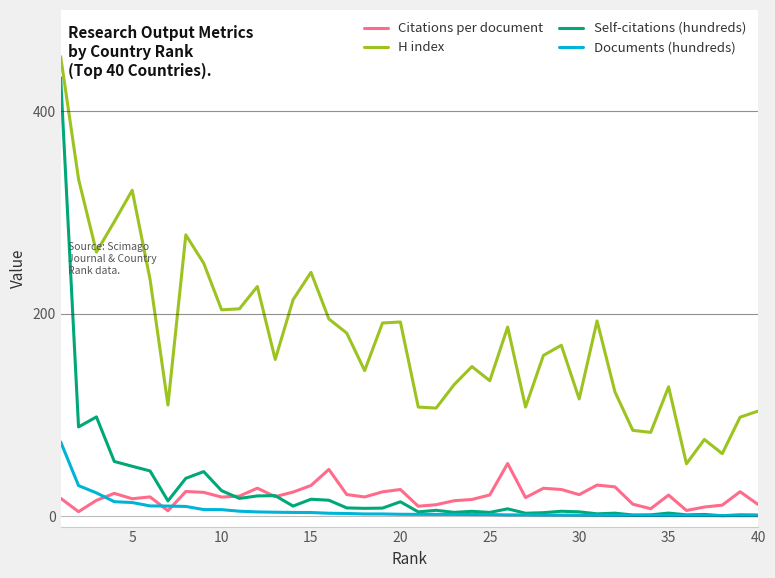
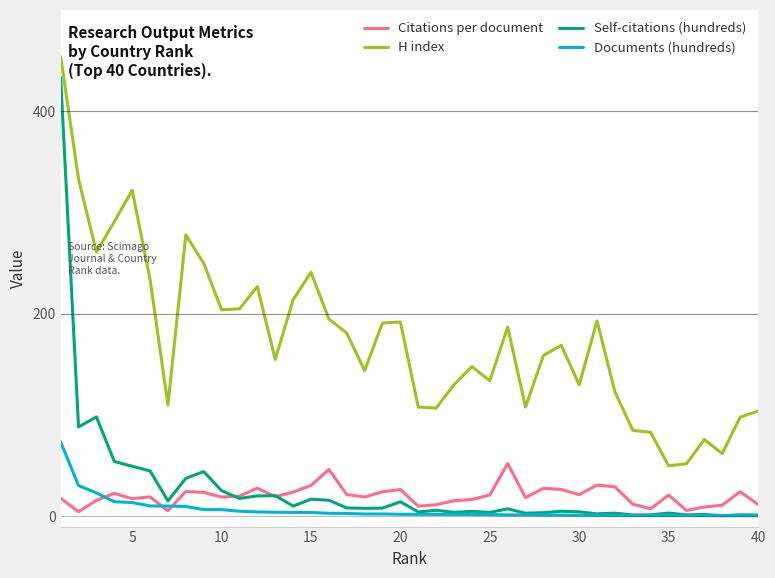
  {
    "Citations per document": {
      "5": 17,
      "10": 19,
      "15": 31,
      "20": 27,
      "25": 21,
      "30": 22,
      "35": 21,
      "40": 12
    },
    "H index": {
      "5": 322,
      "10": 204,
      "15": 241,
      "20": 192,
      "25": 134,
-     "30": 116,
-     "35": 128,
+     "30": 130,
+     "35": 50,
      "40": 104
    },
    "Self-citations (hundreds)": {
      "5": 50,
      "10": 25,
      "15": 17,
      "20": 14,
      "30": 5
    },
    "Documents (hundreds)": {
      "5": 14,
      "10": 7,
      "15": 4,
      "20": 2,
      "30": 1
    }
  }
